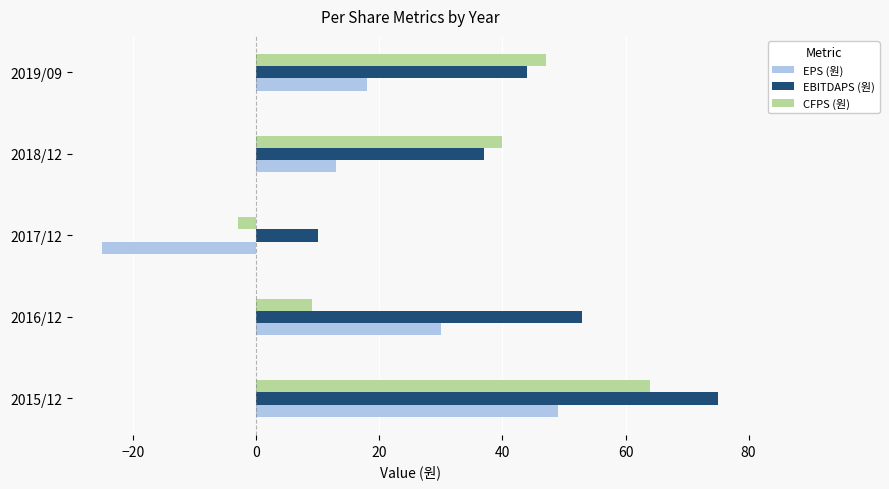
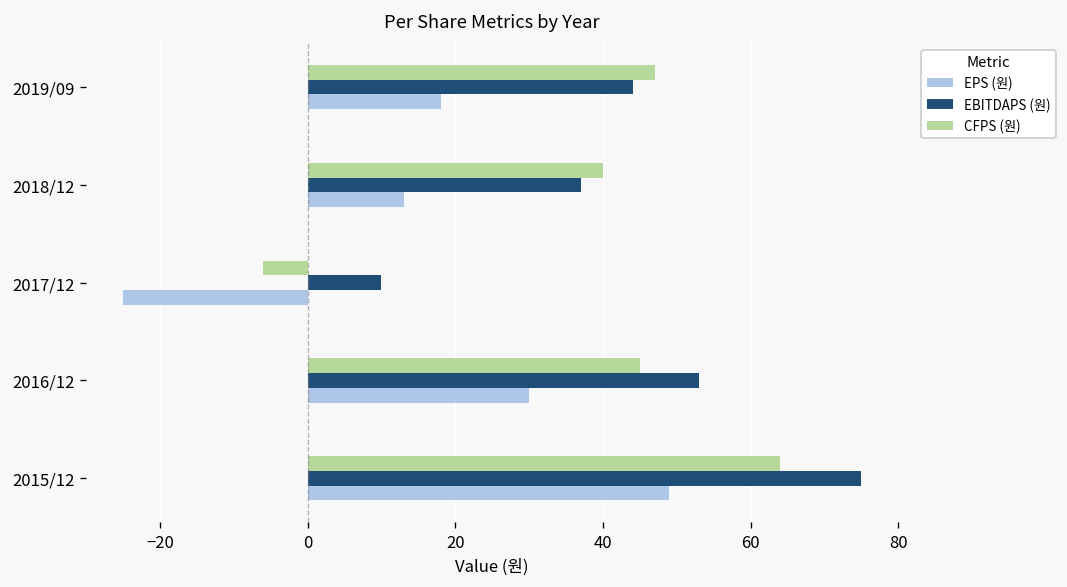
  {
    "EPS (원)": {
      "2019/09": 18,
      "2018/12": 13,
      "2017/12": -25,
      "2016/12": 30,
      "2015/12": 49
    },
    "EBITDAPS (원)": {
      "2019/09": 44,
      "2018/12": 37,
      "2017/12": 10,
      "2016/12": 53,
      "2015/12": 75
    },
    "CFPS (원)": {
      "2019/09": 47,
      "2018/12": 40,
-     "2017/12": -3,
-     "2016/12": 9,
+     "2017/12": -6,
+     "2016/12": 45,
      "2015/12": 64
    }
  }
